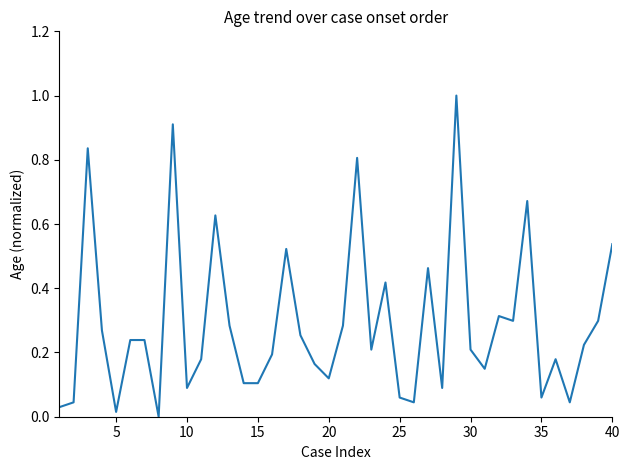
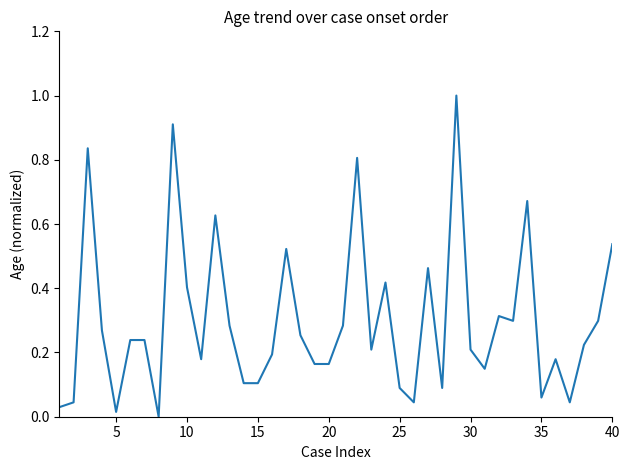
  {
    "5": 0.01,
-   "10": 0.09,
+   "10": 0.40,
    "15": 0.10,
-   "20": 0.12,
-   "25": 0.06,
+   "20": 0.16,
+   "25": 0.09,
    "30": 0.21,
    "35": 0.06,
    "40": 0.54
  }
